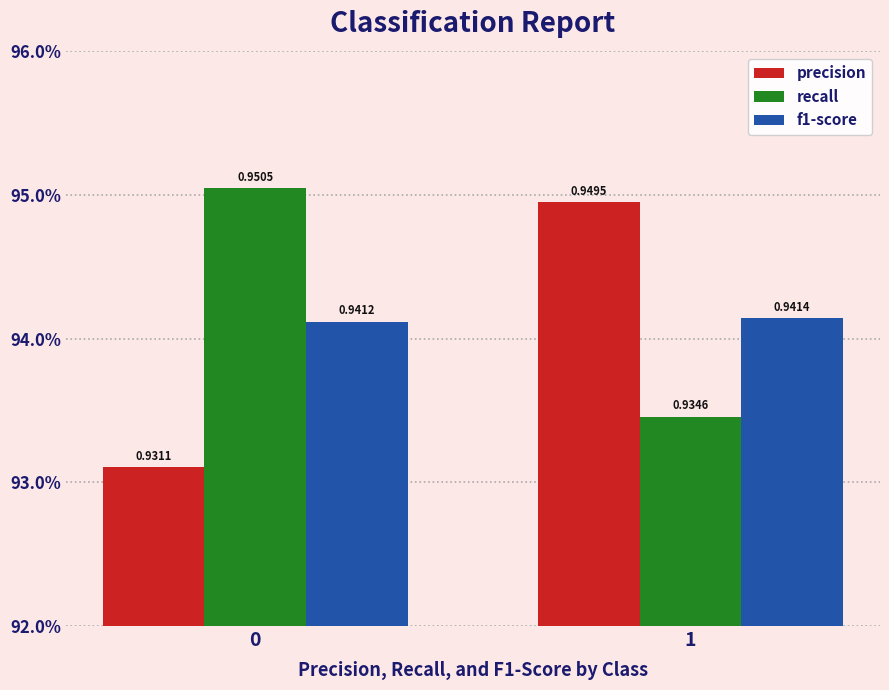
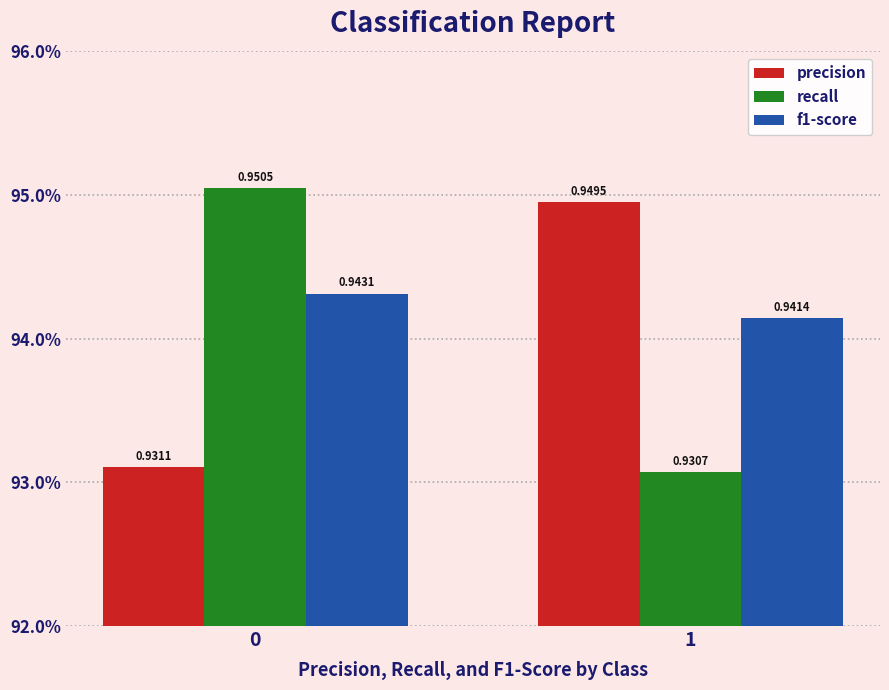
  {
    "precision": {
      "0": 0.9311,
      "1": 0.9495
    },
    "recall": {
      "0": 0.9505,
-     "1": 0.9346
+     "1": 0.9307
    },
    "f1-score": {
-     "0": 0.9412,
+     "0": 0.9431,
      "1": 0.9414
    }
  }
